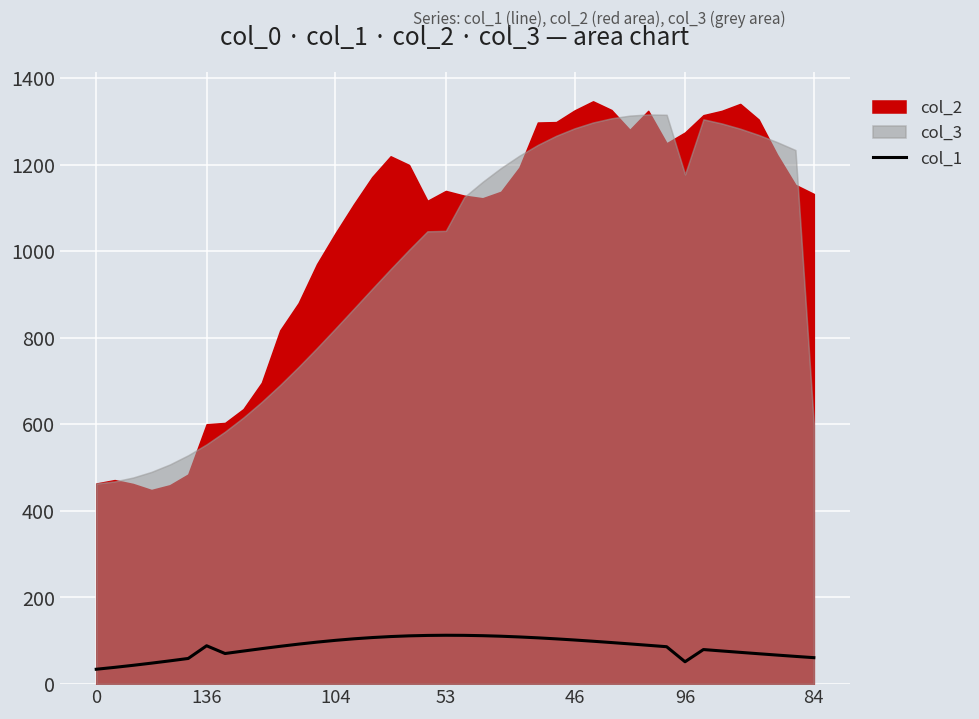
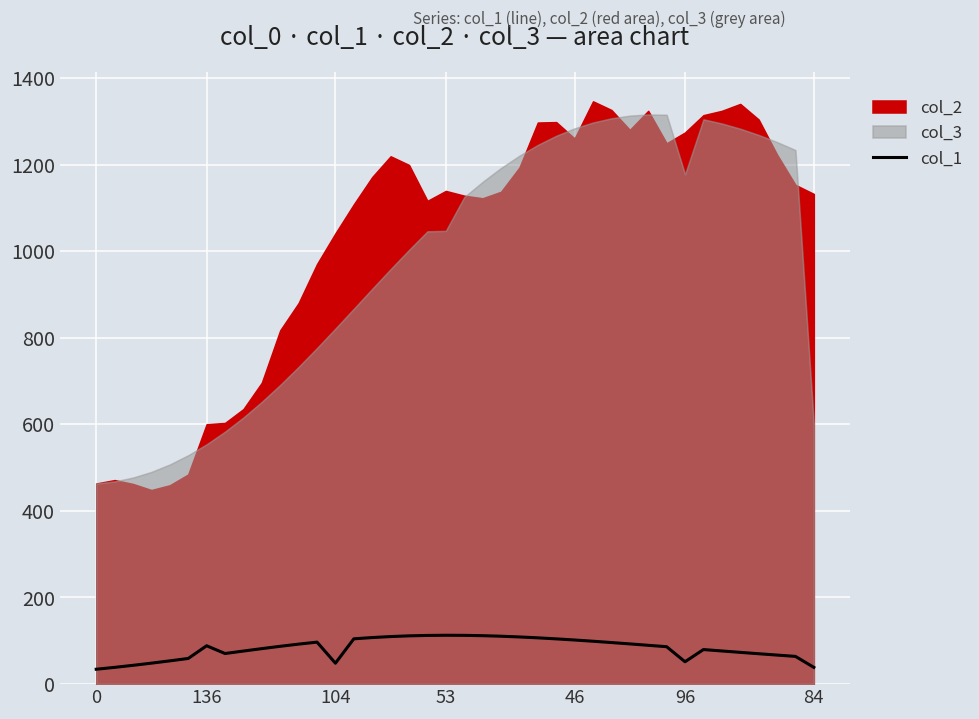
  {
    "col_1": {
      "0": 30,
      "136": 90,
-     "104": 100,
+     "104": 50,
      "53": 110,
      "46": 100,
      "96": 50,
-     "84": 60
+     "84": 40
    },
    "col_2": {
      "136": 600,
      "104": 1040,
      "53": 1140,
-     "46": 1330,
+     "46": 1260,
      "96": 1270,
      "84": 1130
    },
    "col_3": {
      "136": 550,
      "104": 820,
      "53": 1050,
      "46": 1280,
      "96": 1180,
      "84": 600
    }
  }
